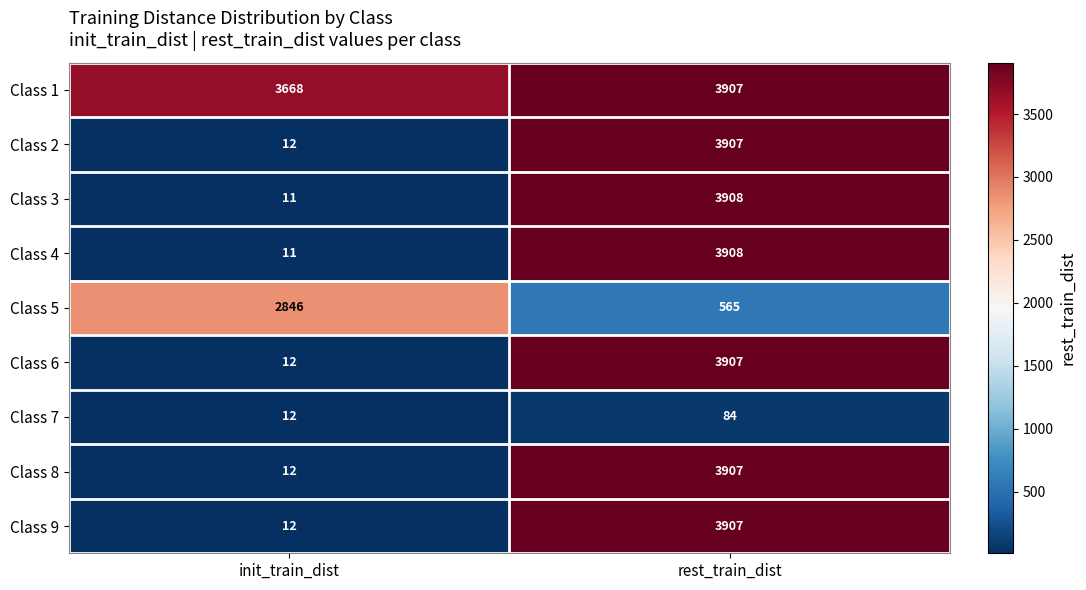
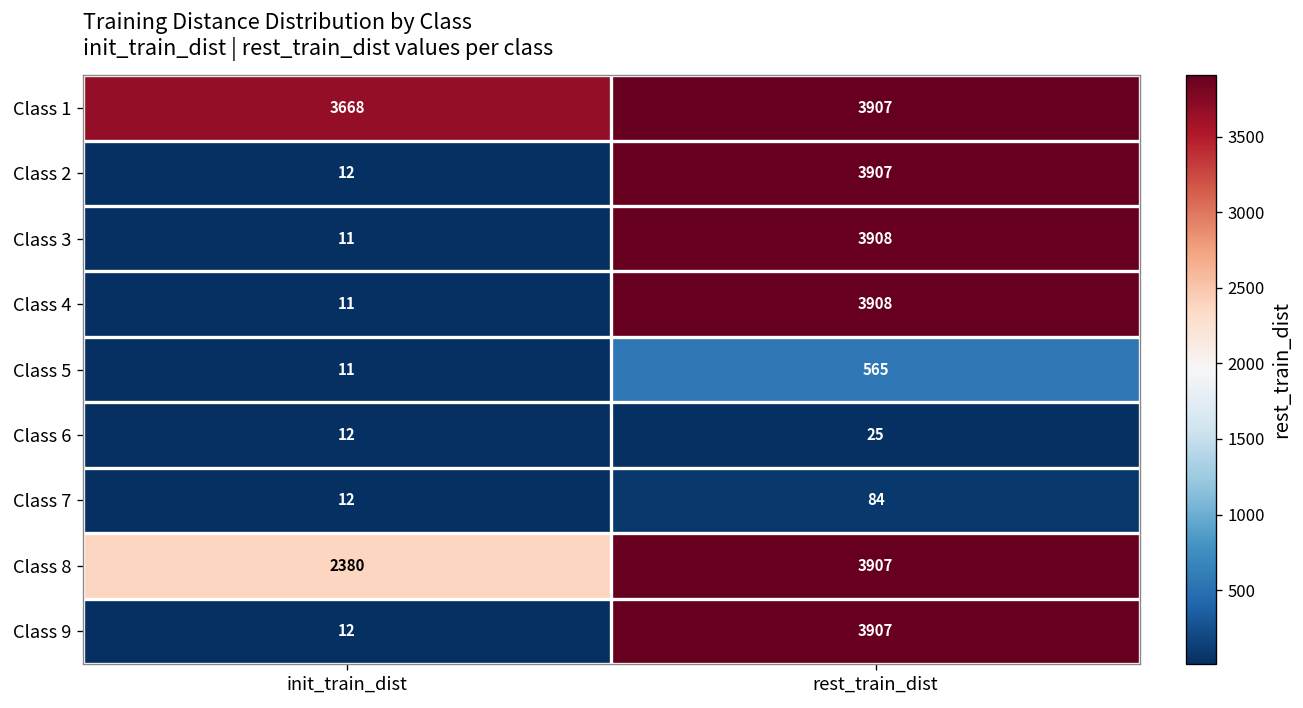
  {
    "Class 1": {
      "init_train_dist": 3668,
      "rest_train_dist": 3907
    },
    "Class 2": {
      "init_train_dist": 12,
      "rest_train_dist": 3907
    },
    "Class 3": {
      "init_train_dist": 11,
      "rest_train_dist": 3908
    },
    "Class 4": {
      "init_train_dist": 11,
      "rest_train_dist": 3908
    },
    "Class 5": {
-     "init_train_dist": 2846,
+     "init_train_dist": 11,
      "rest_train_dist": 565
    },
    "Class 6": {
      "init_train_dist": 12,
-     "rest_train_dist": 3907
+     "rest_train_dist": 25
    },
    "Class 7": {
      "init_train_dist": 12,
      "rest_train_dist": 84
    },
    "Class 8": {
-     "init_train_dist": 12,
+     "init_train_dist": 2380,
      "rest_train_dist": 3907
    },
    "Class 9": {
      "init_train_dist": 12,
      "rest_train_dist": 3907
    }
  }
